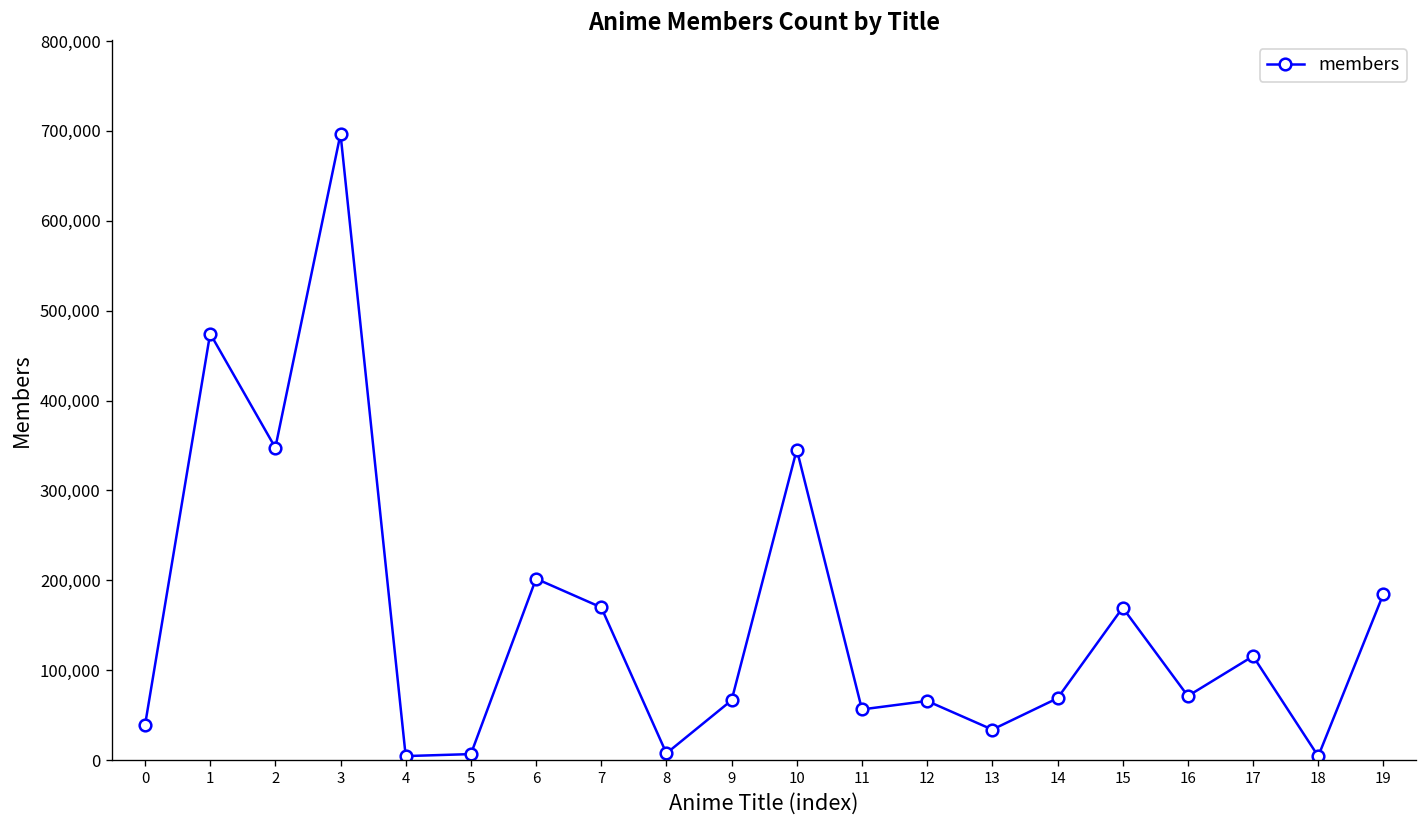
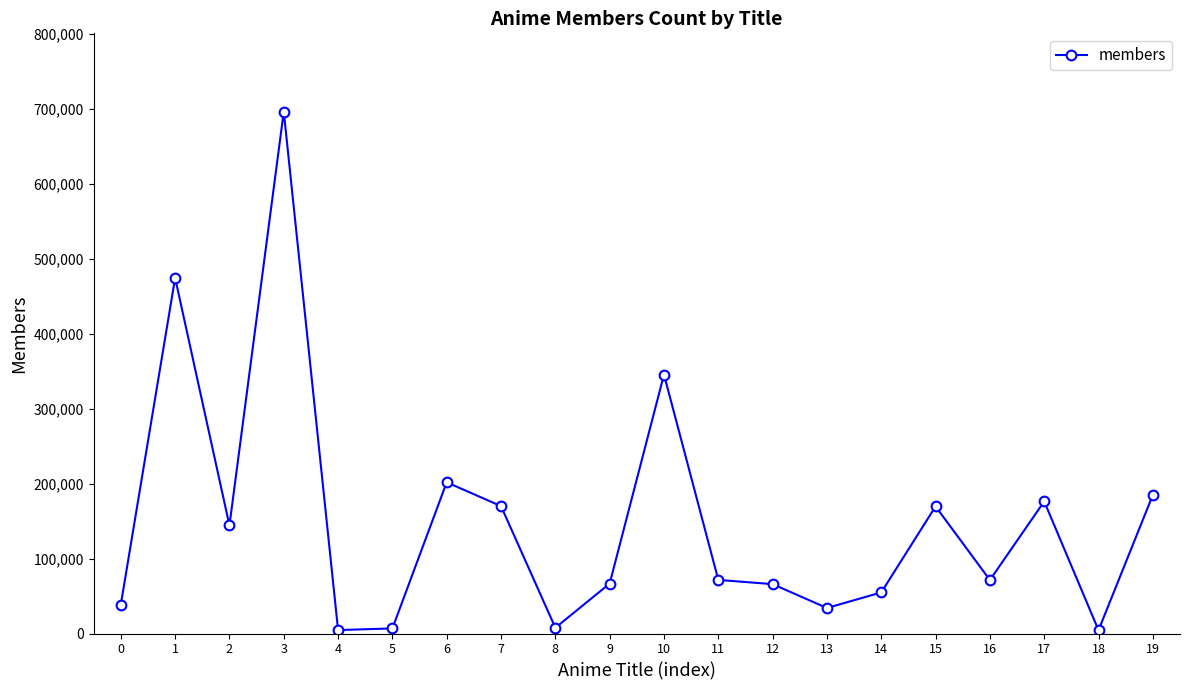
  {
    "0": "40,000",
    "1": "470,000",
-   "2": "350,000",
+   "2": "140,000",
    "3": "700,000",
    "4": "0",
    "5": "10,000",
    "6": "200,000",
    "7": "170,000",
    "8": "10,000",
    "9": "70,000",
    "10": "350,000",
-   "11": "60,000",
+   "11": "70,000",
    "12": "70,000",
    "13": "30,000",
-   "14": "70,000",
+   "14": "50,000",
    "15": "170,000",
    "16": "70,000",
-   "17": "120,000",
+   "17": "180,000",
    "18": "0",
    "19": "180,000"
  }
